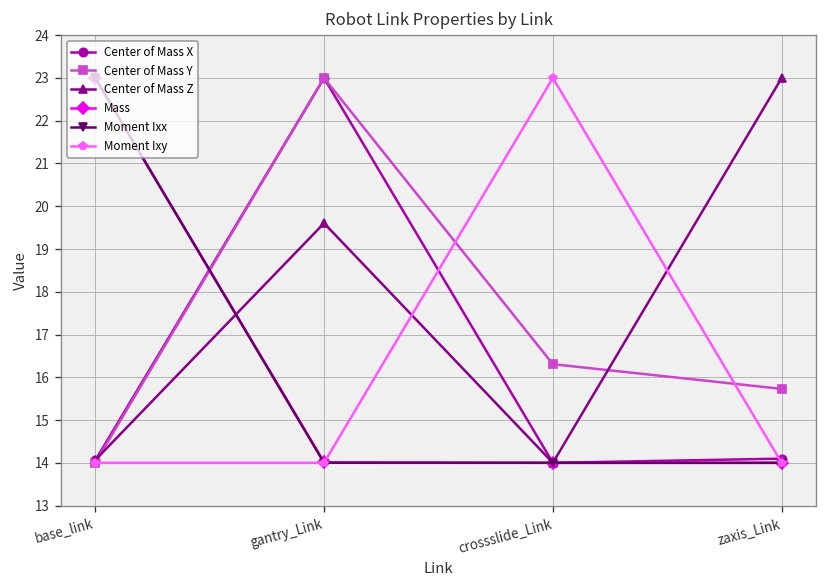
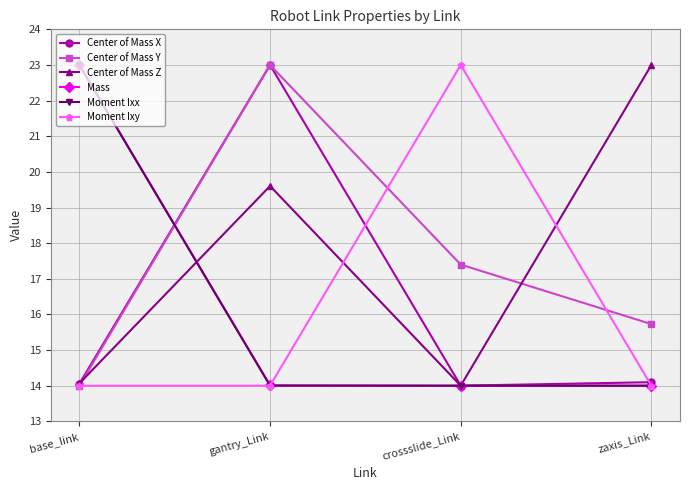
  {
    "Center of Mass Y": {
-     "crossslide_Link": 16.3,
+     "crossslide_Link": 17.4,
      "zaxis_Link": 15.7
    },
    "Moment Ixy": {
      "crossslide_Link": 23.0
    }
  }
